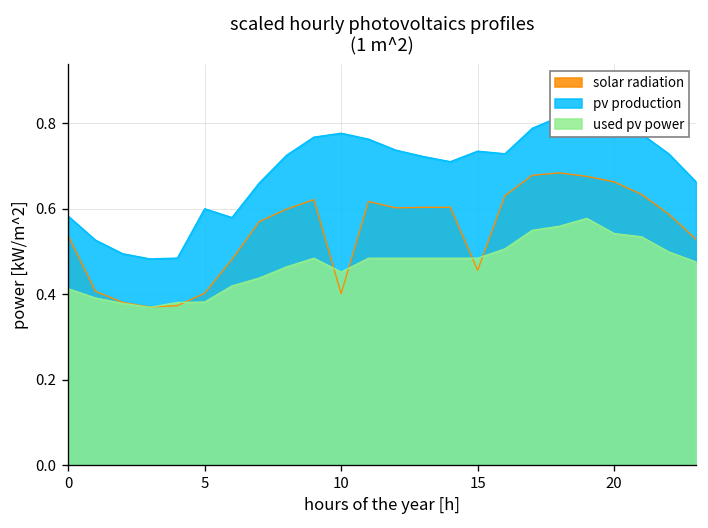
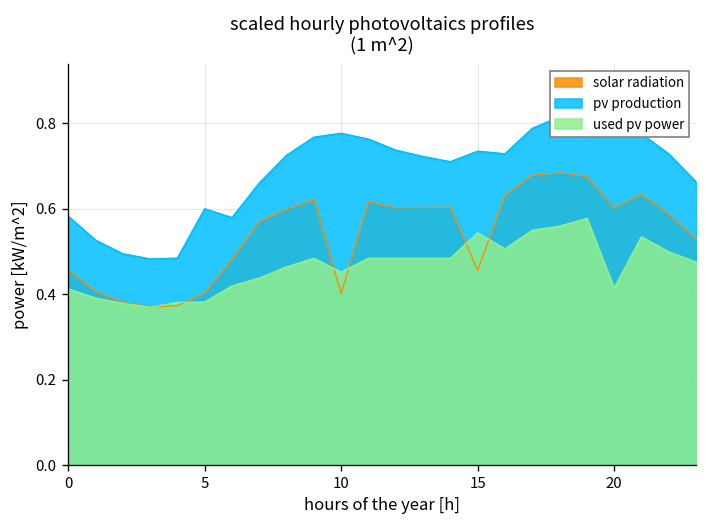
  {
    "solar radiation": {
-     "0": 0.54,
+     "0": 0.46,
      "5": 0.40,
      "10": 0.40,
      "15": 0.46,
-     "20": 0.66
+     "20": 0.60
    },
    "pv production": {
      "0": 0.58,
      "5": 0.60,
      "10": 0.78,
      "15": 0.73
    },
    "used pv power": {
      "0": 0.41,
      "5": 0.38,
      "10": 0.45,
-     "15": 0.48,
-     "20": 0.54
+     "15": 0.54,
+     "20": 0.41
    }
  }
